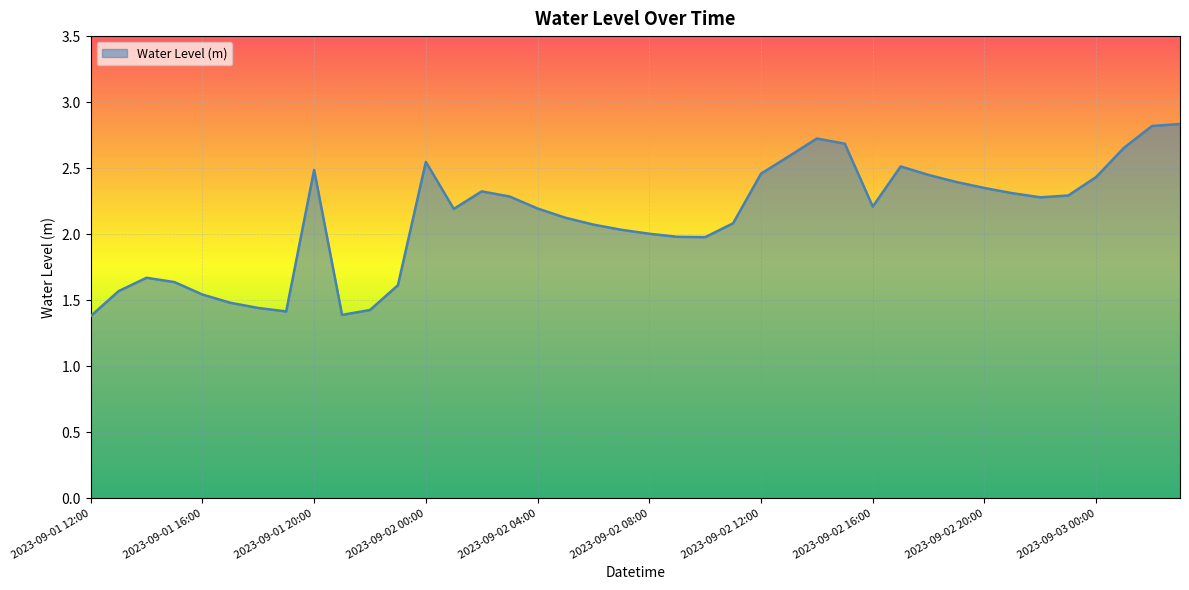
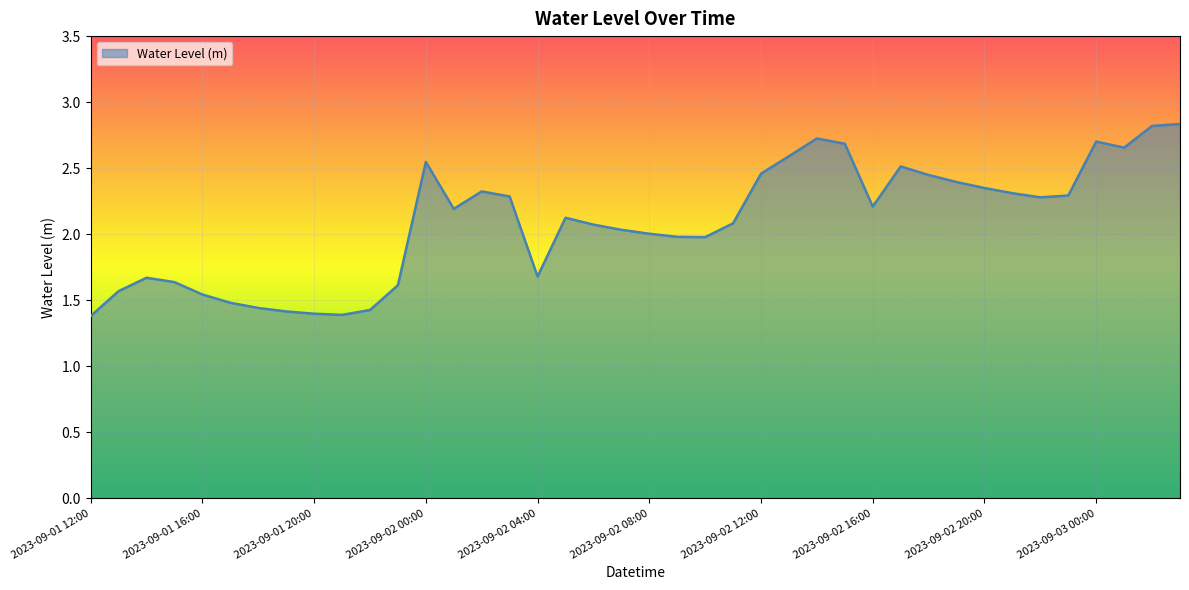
  {
    "2023-09-01 12:00": 1.38,
    "2023-09-01 16:00": 1.54,
-   "2023-09-01 20:00": 2.49,
+   "2023-09-01 20:00": 1.40,
    "2023-09-02 00:00": 2.55,
-   "2023-09-02 04:00": 2.19,
+   "2023-09-02 04:00": 1.68,
    "2023-09-02 08:00": 2.00,
    "2023-09-02 12:00": 2.46,
    "2023-09-02 16:00": 2.21,
    "2023-09-02 20:00": 2.35,
-   "2023-09-03 00:00": 2.43
+   "2023-09-03 00:00": 2.70
  }
